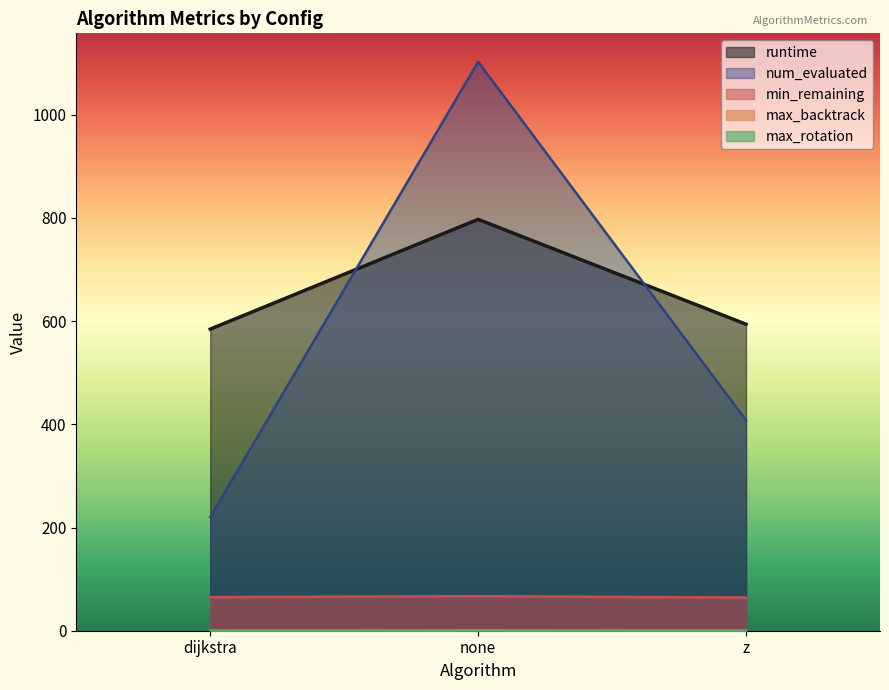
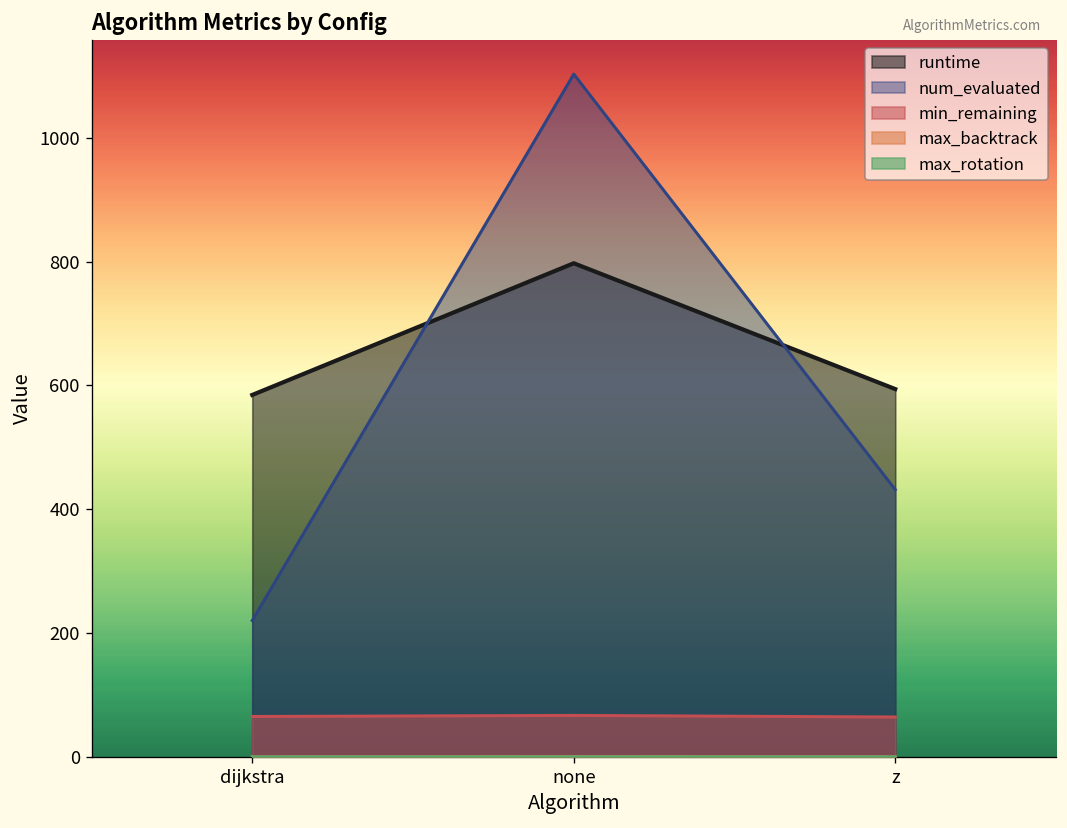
  {
    "runtime": {
      "dijkstra": 580,
      "none": 800,
      "z": 590
    },
    "num_evaluated": {
      "dijkstra": 220,
      "none": 1100,
-     "z": 410
+     "z": 430
    }
  }
